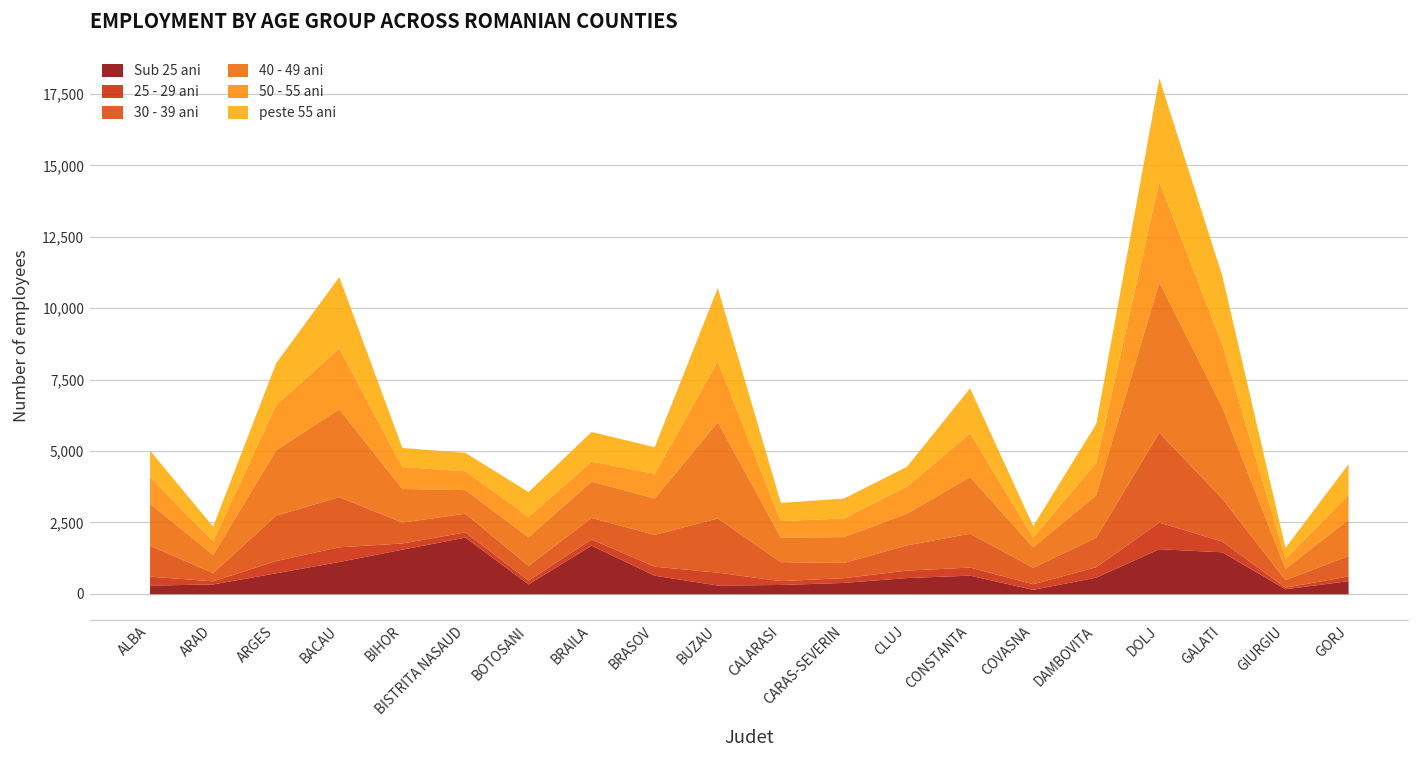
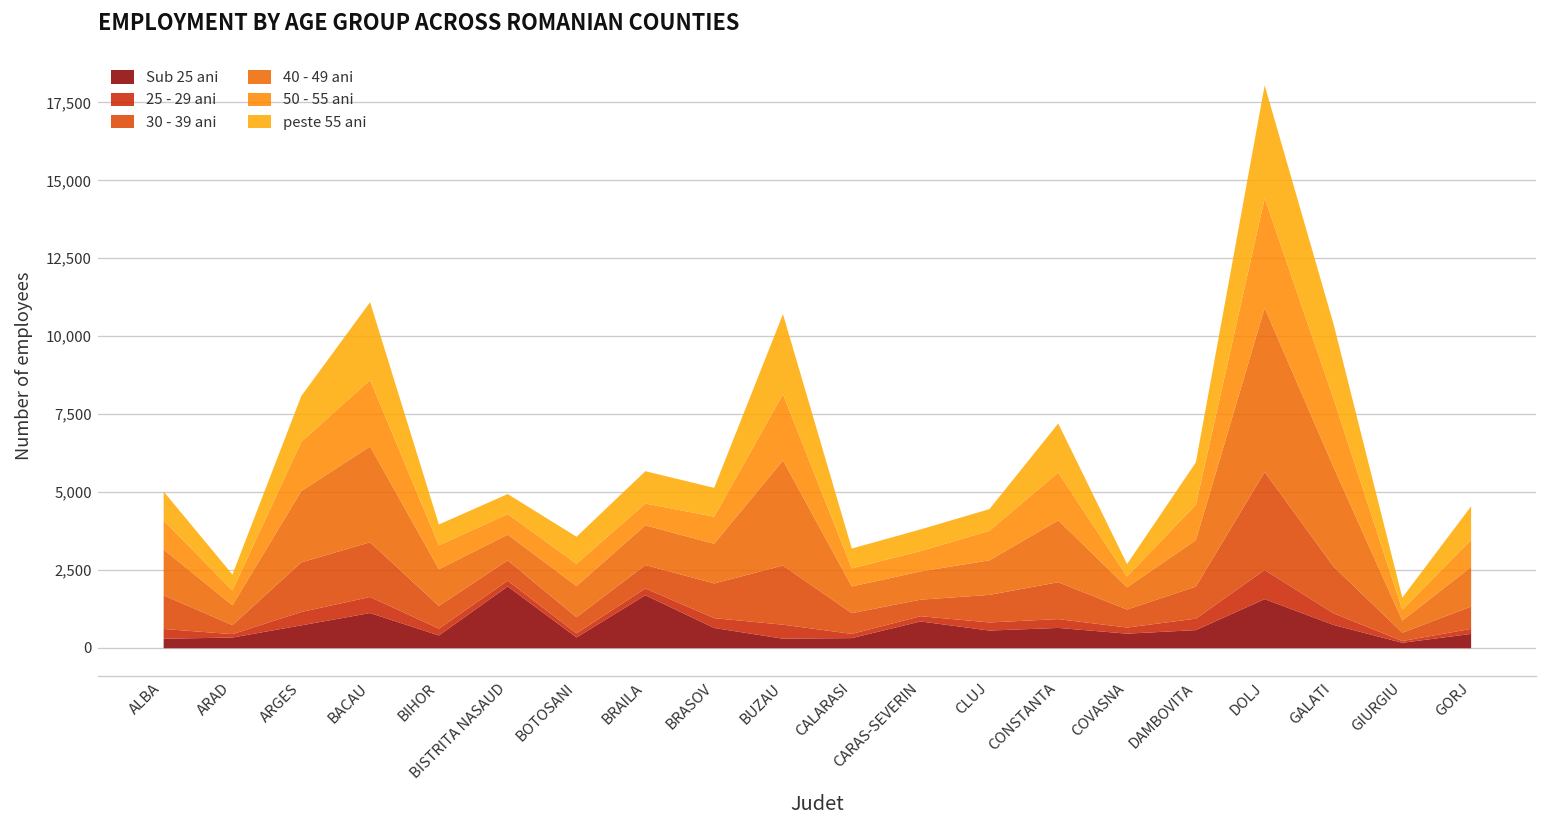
  {
    "Sub 25 ani": {
      "ALBA": "300",
      "ARAD": "300",
      "ARGES": "700",
      "BACAU": "1,100",
-     "BIHOR": "1,600",
+     "BIHOR": "400",
      "BISTRITA NASAUD": "2,000",
      "BOTOSANI": "300",
      "BRAILA": "1,700",
      "BRASOV": "700",
      "BUZAU": "300",
      "CALARASI": "300",
-     "CARAS-SEVERIN": "400",
+     "CARAS-SEVERIN": "900",
      "CLUJ": "600",
      "CONSTANTA": "700",
-     "COVASNA": "200",
+     "COVASNA": "500",
      "DAMBOVITA": "600",
      "DOLJ": "1,600",
-     "GALATI": "1,500",
+     "GALATI": "700",
      "GORJ": "500"
    }
  }
